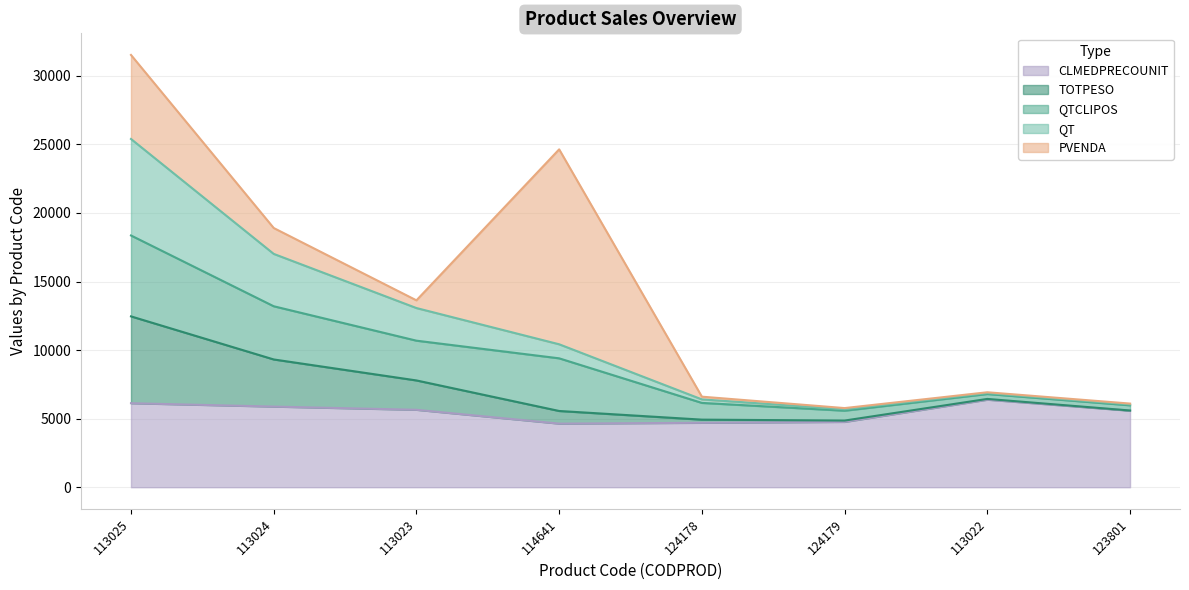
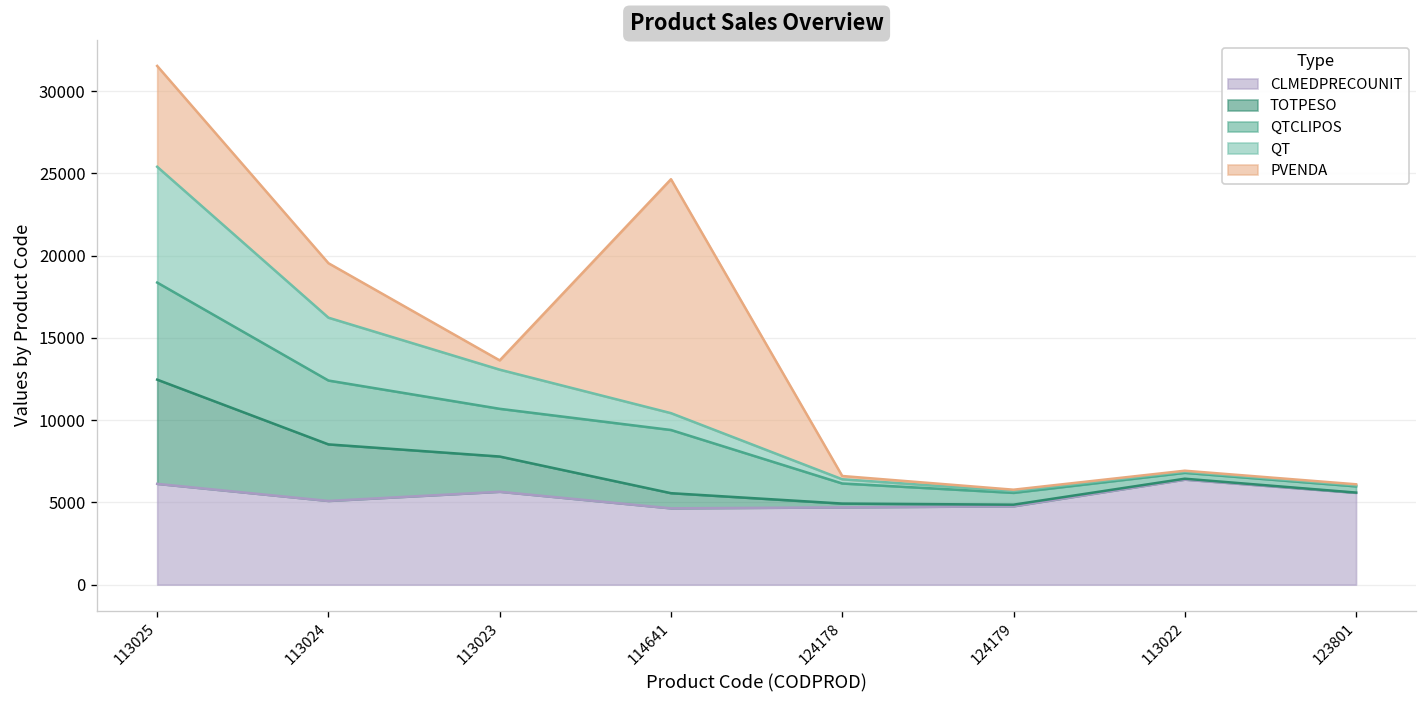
  {
    "CLMEDPRECOUNIT": {
      "113025": 6100,
-     "113024": 5900,
+     "113024": 5100,
      "113023": 5600,
      "114641": 4600,
      "124178": 4700
    },
    "PVENDA": {
      "113025": 6100,
-     "113024": 1900,
+     "113024": 3300,
      "113023": 600,
      "114641": 14200,
      "124178": 200
    }
  }
